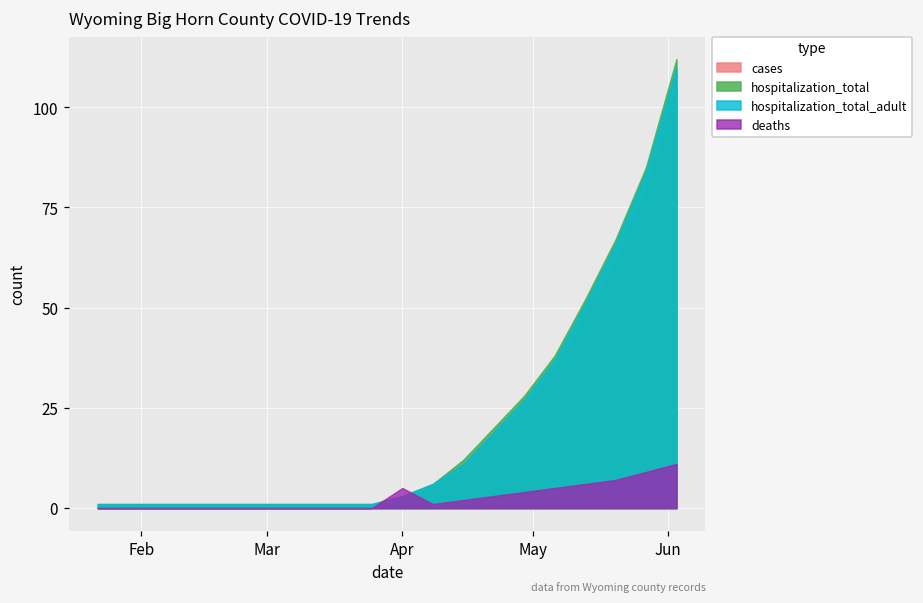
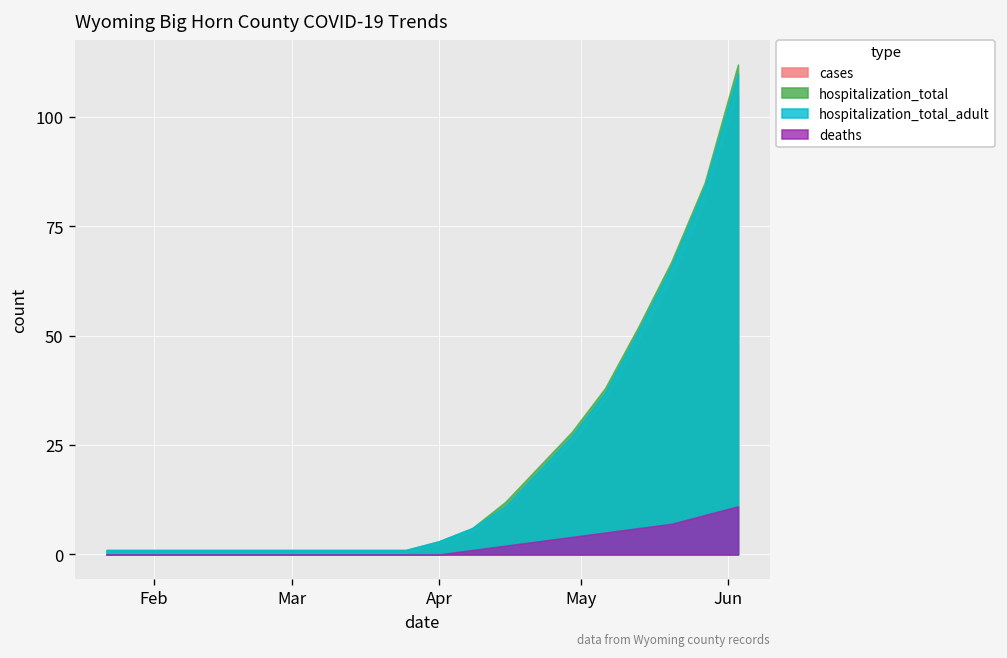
  {
    "cases": {
      "Apr": 2
    },
    "deaths": {
-     "Apr": 5
+     "Apr": 0
    }
  }
